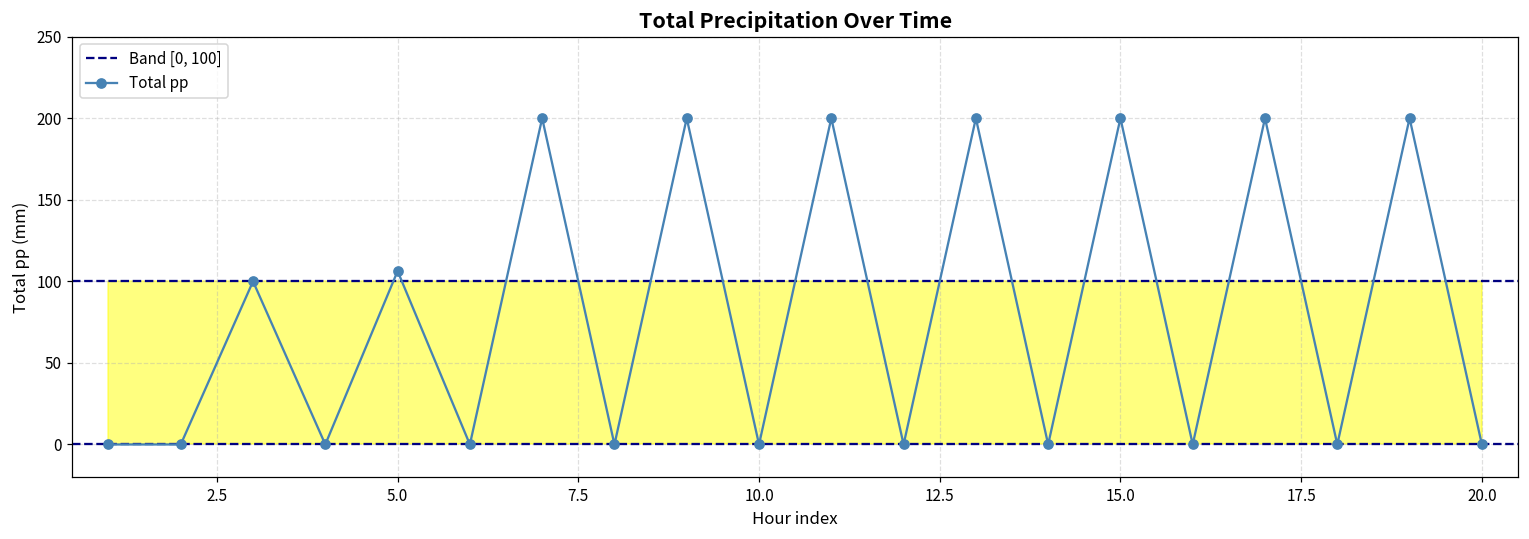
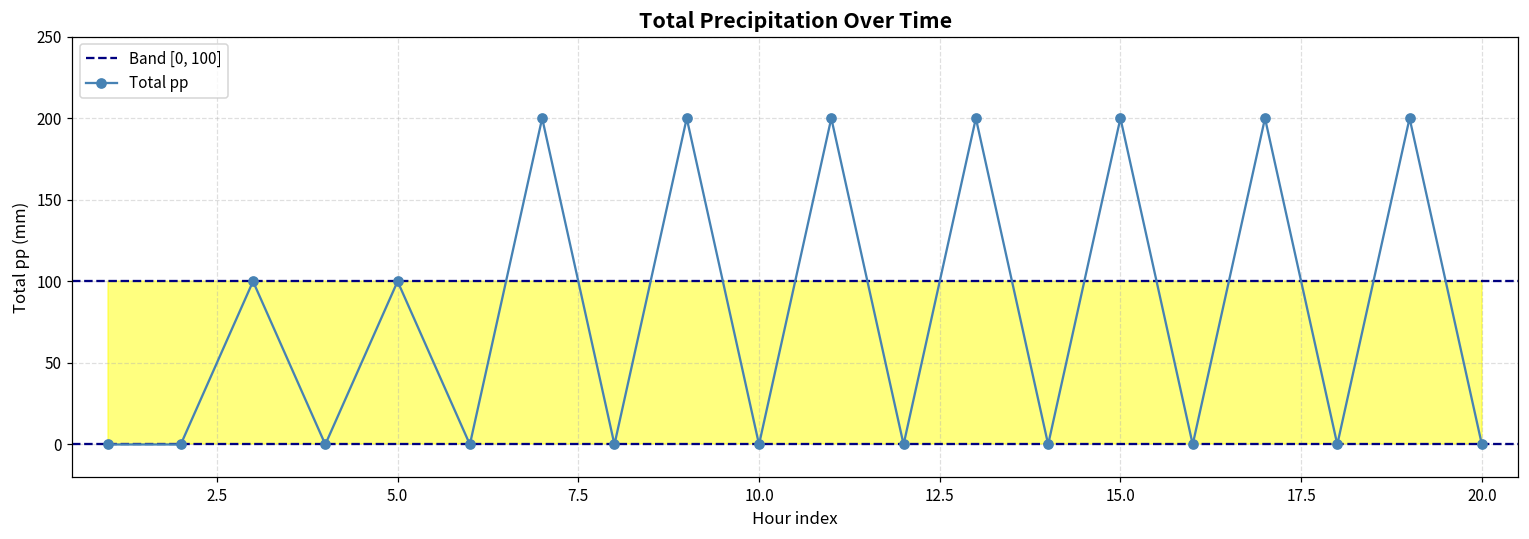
  {
    "Total pp": {
-     "5.0": 106,
+     "5.0": 100,
      "10.0": 0,
      "15.0": 200,
      "20.0": 0
    }
  }
